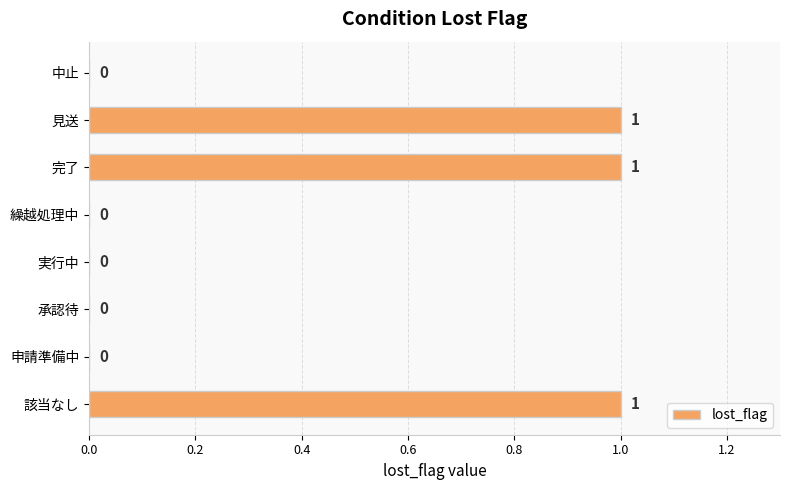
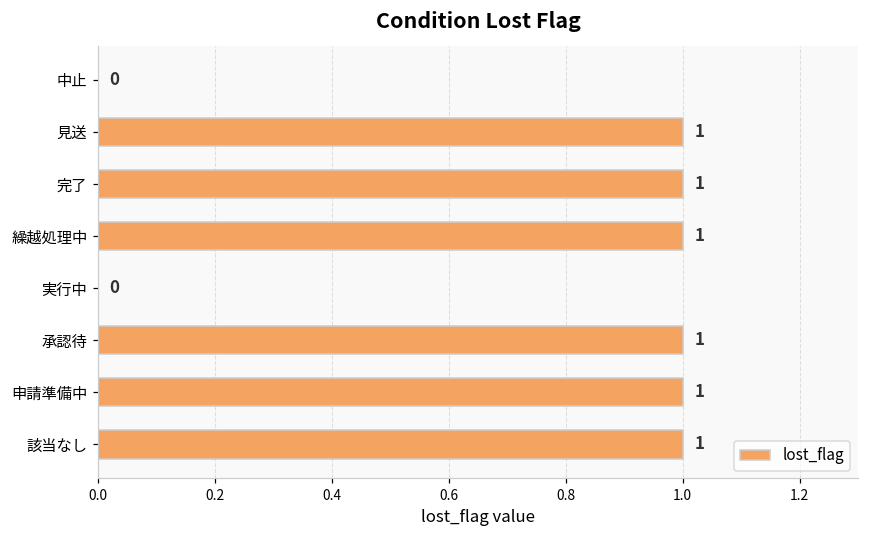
  {
    "中止": 0,
    "見送": 1,
    "完了": 1,
-   "繰越処理中": 0,
+   "繰越処理中": 1,
    "実行中": 0,
-   "承認待": 0,
-   "申請準備中": 0,
+   "承認待": 1,
+   "申請準備中": 1,
    "該当なし": 1
  }
